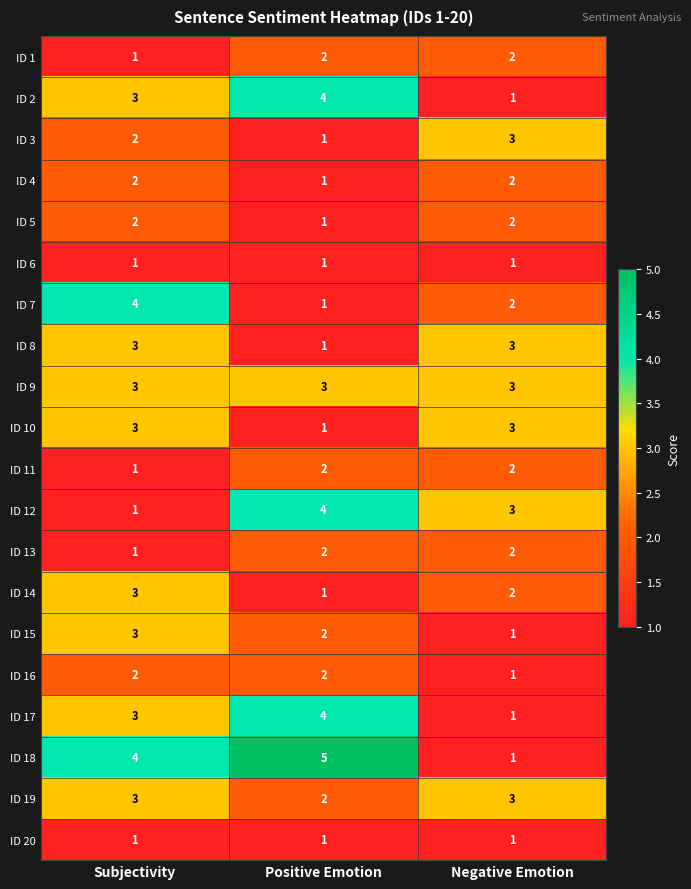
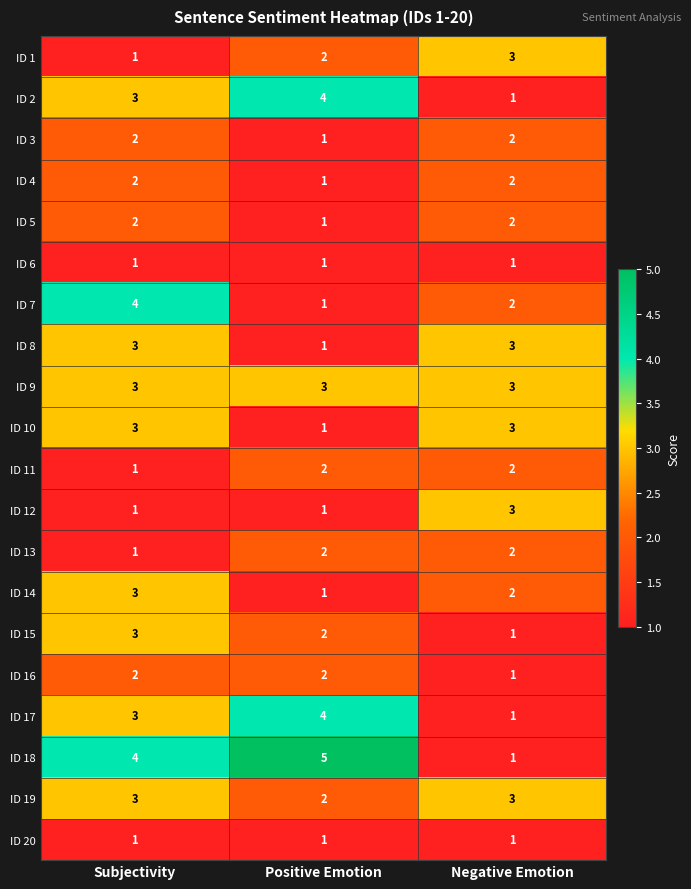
  {
    "ID 1": {
      "Subjectivity": 1,
      "Positive Emotion": 2,
-     "Negative Emotion": 2
+     "Negative Emotion": 3
    },
    "ID 2": {
      "Subjectivity": 3,
      "Positive Emotion": 4,
      "Negative Emotion": 1
    },
    "ID 3": {
      "Subjectivity": 2,
      "Positive Emotion": 1,
-     "Negative Emotion": 3
+     "Negative Emotion": 2
    },
    "ID 4": {
      "Subjectivity": 2,
      "Positive Emotion": 1,
      "Negative Emotion": 2
    },
    "ID 5": {
      "Subjectivity": 2,
      "Positive Emotion": 1,
      "Negative Emotion": 2
    },
    "ID 6": {
      "Subjectivity": 1,
      "Positive Emotion": 1,
      "Negative Emotion": 1
    },
    "ID 7": {
      "Subjectivity": 4,
      "Positive Emotion": 1,
      "Negative Emotion": 2
    },
    "ID 8": {
      "Subjectivity": 3,
      "Positive Emotion": 1,
      "Negative Emotion": 3
    },
    "ID 9": {
      "Subjectivity": 3,
      "Positive Emotion": 3,
      "Negative Emotion": 3
    },
    "ID 10": {
      "Subjectivity": 3,
      "Positive Emotion": 1,
      "Negative Emotion": 3
    },
    "ID 11": {
      "Subjectivity": 1,
      "Positive Emotion": 2,
      "Negative Emotion": 2
    },
    "ID 12": {
      "Subjectivity": 1,
-     "Positive Emotion": 4,
+     "Positive Emotion": 1,
      "Negative Emotion": 3
    },
    "ID 13": {
      "Subjectivity": 1,
      "Positive Emotion": 2,
      "Negative Emotion": 2
    },
    "ID 14": {
      "Subjectivity": 3,
      "Positive Emotion": 1,
      "Negative Emotion": 2
    },
    "ID 15": {
      "Subjectivity": 3,
      "Positive Emotion": 2,
      "Negative Emotion": 1
    },
    "ID 16": {
      "Subjectivity": 2,
      "Positive Emotion": 2,
      "Negative Emotion": 1
    },
    "ID 17": {
      "Subjectivity": 3,
      "Positive Emotion": 4,
      "Negative Emotion": 1
    },
    "ID 18": {
      "Subjectivity": 4,
      "Positive Emotion": 5,
      "Negative Emotion": 1
    },
    "ID 19": {
      "Subjectivity": 3,
      "Positive Emotion": 2,
      "Negative Emotion": 3
    },
    "ID 20": {
      "Subjectivity": 1,
      "Positive Emotion": 1,
      "Negative Emotion": 1
    }
  }
